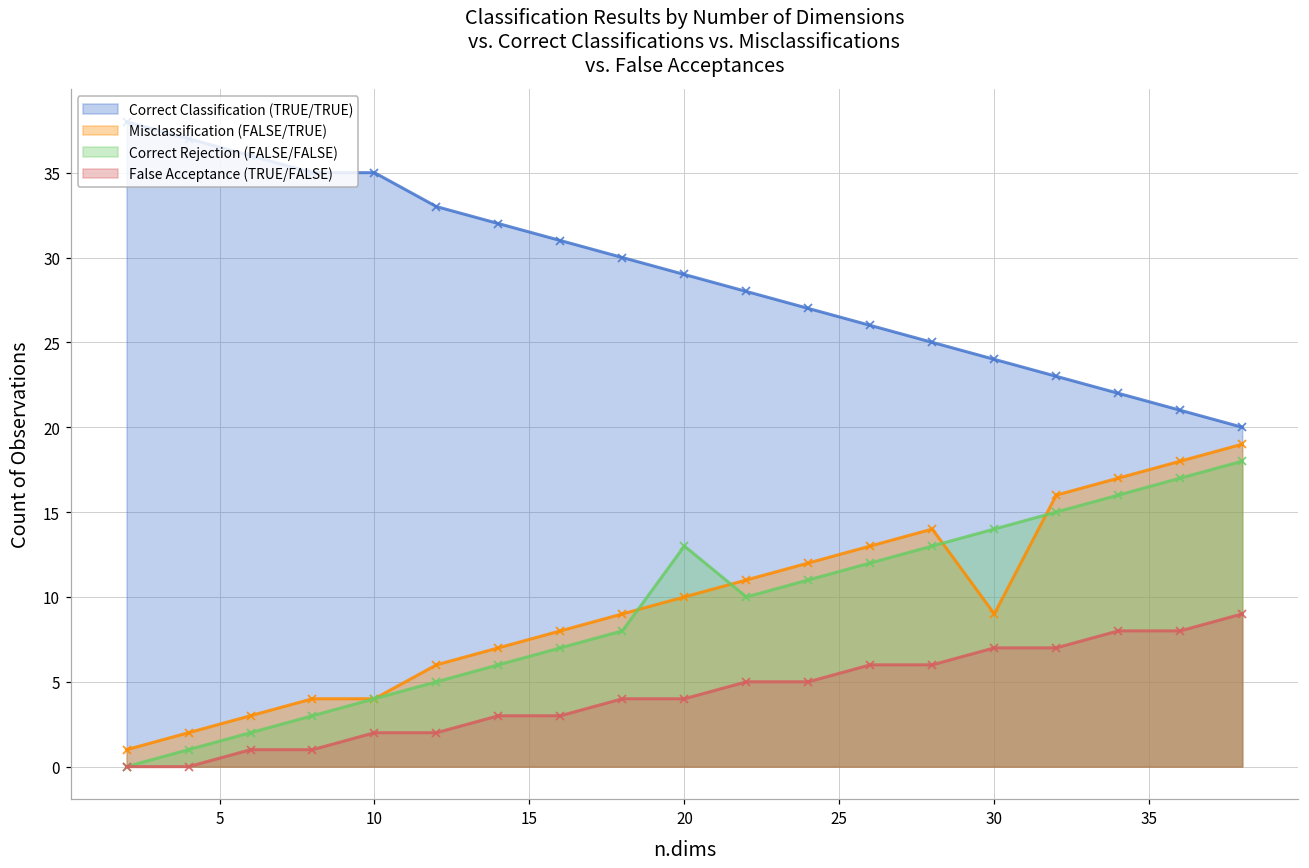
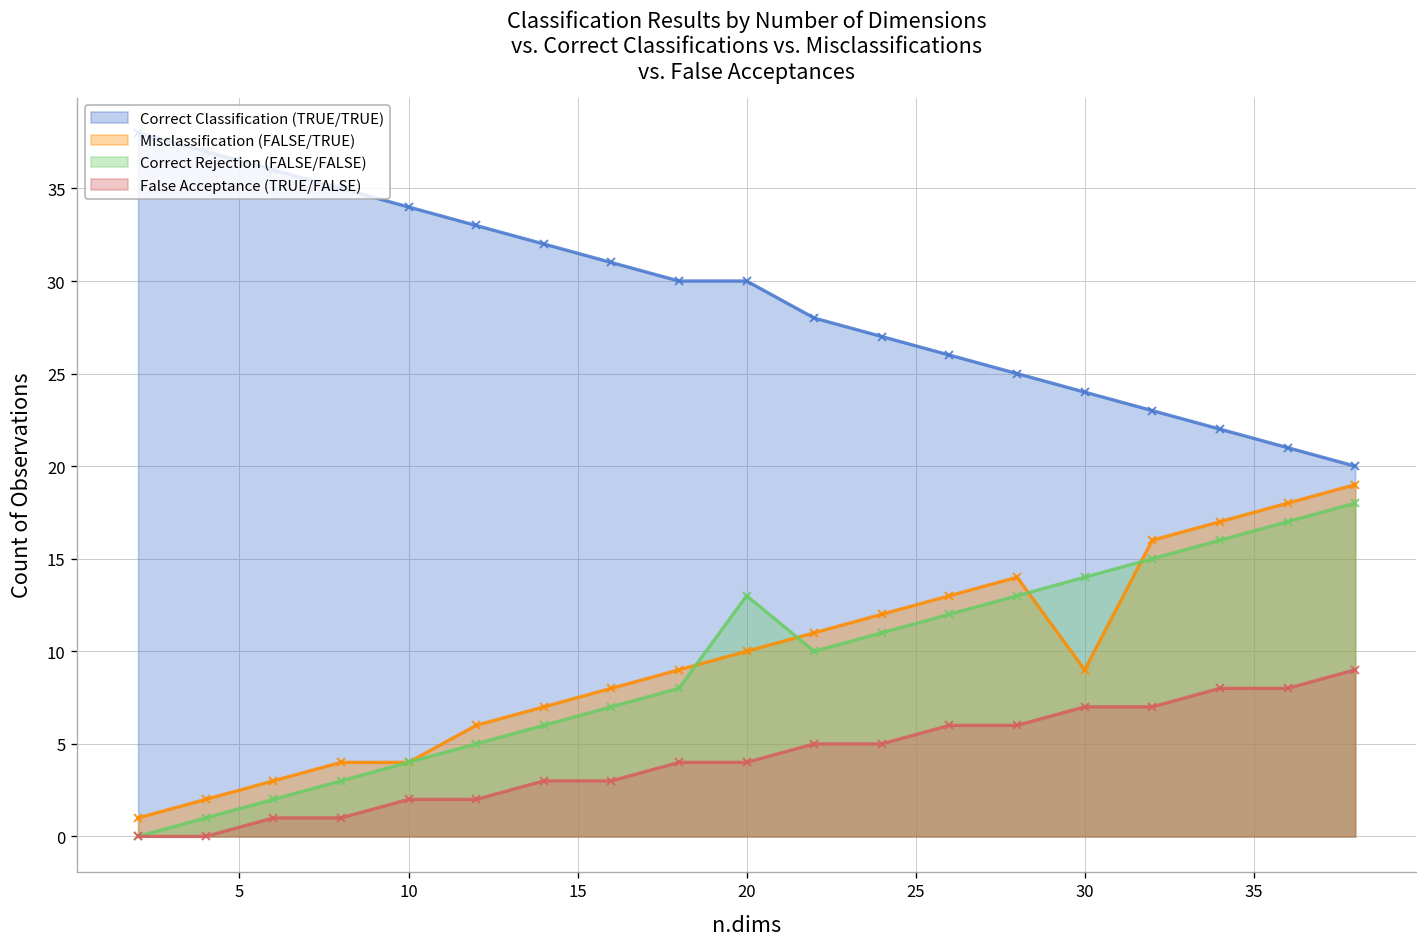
  {
    "Correct Classification (TRUE/TRUE)": {
-     "10": 35,
-     "20": 29,
+     "10": 34,
+     "20": 30,
      "30": 24
    },
    "Correct Rejection (FALSE/FALSE)": {
      "20": 13,
      "30": 14
    }
  }
